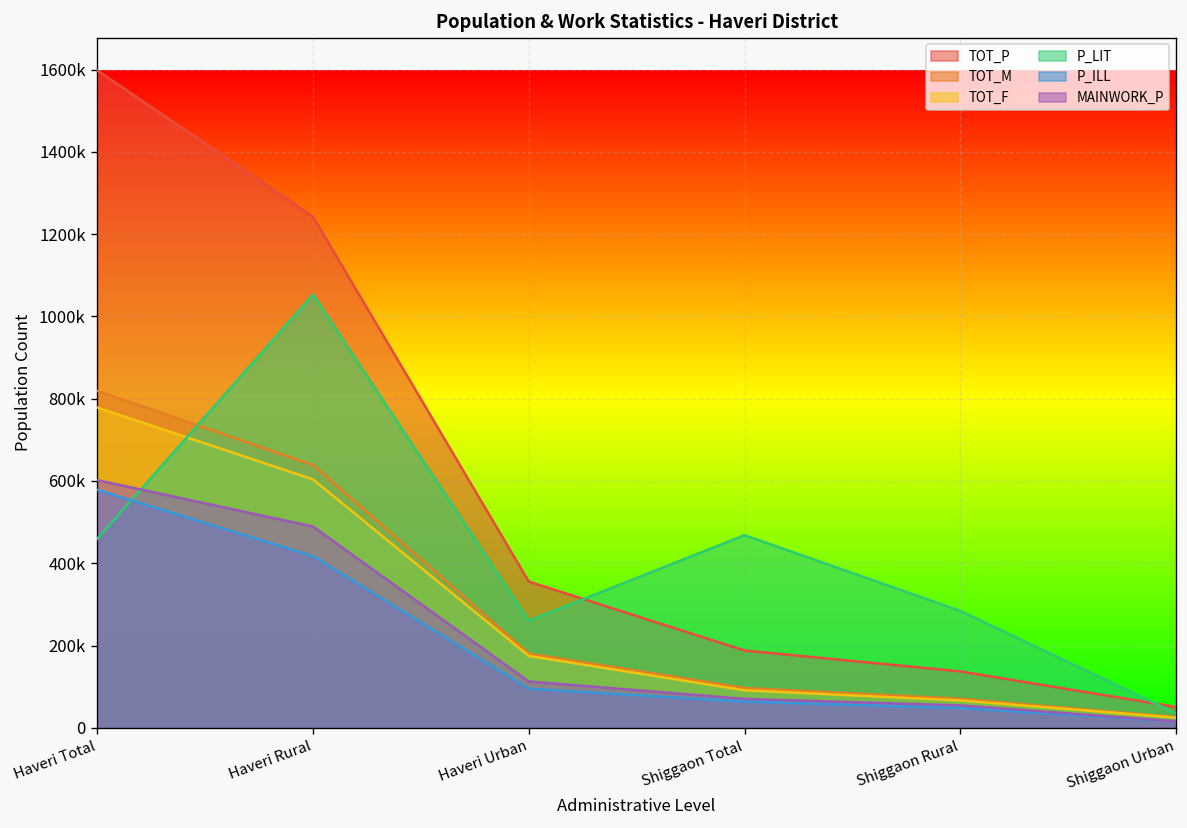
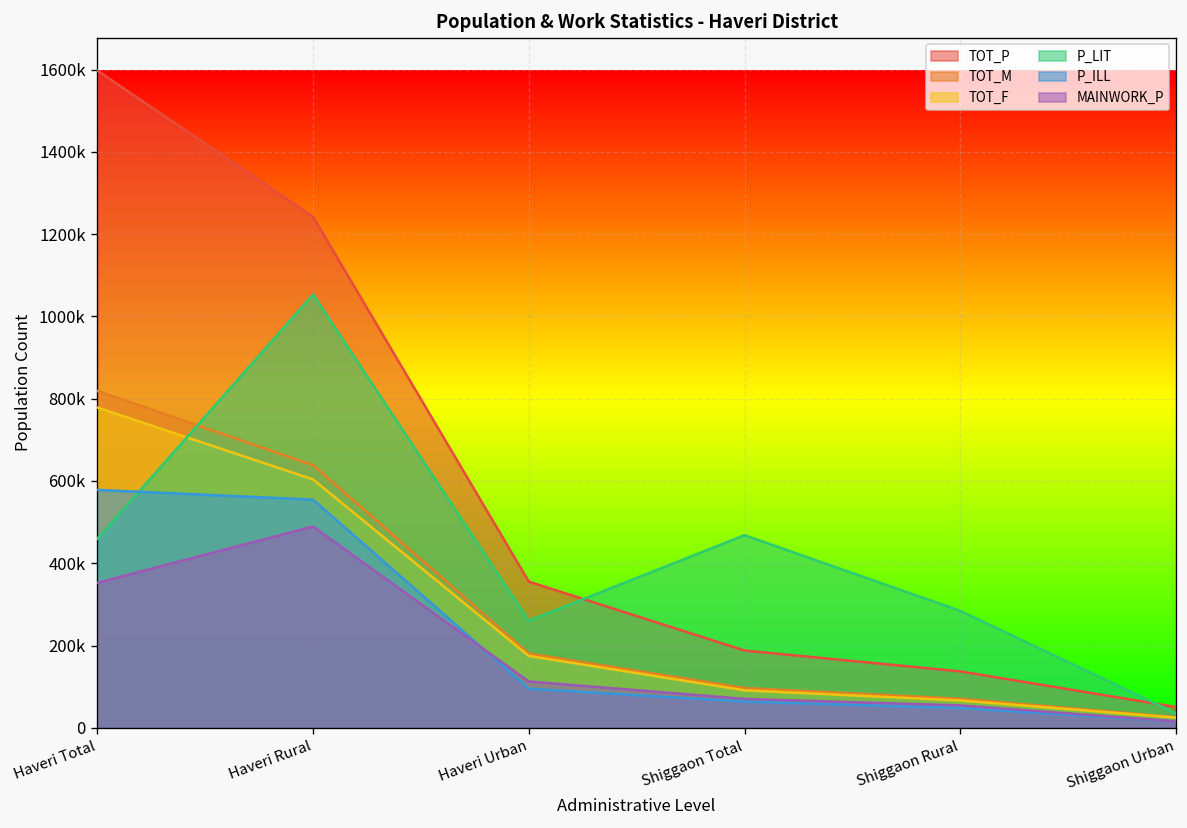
  {
    "P_LIT": {
      "Haveri Total": 460000,
      "Haveri Rural": 1050000,
      "Haveri Urban": 260000,
      "Shiggaon Total": 470000,
      "Shiggaon Rural": 280000,
      "Shiggaon Urban": 40000
    },
    "P_ILL": {
      "Haveri Total": 580000,
-     "Haveri Rural": 420000,
+     "Haveri Rural": 550000,
      "Haveri Urban": 100000
    },
    "MAINWORK_P": {
-     "Haveri Total": 600000,
+     "Haveri Total": 350000,
      "Haveri Rural": 490000,
      "Haveri Urban": 110000
    }
  }
